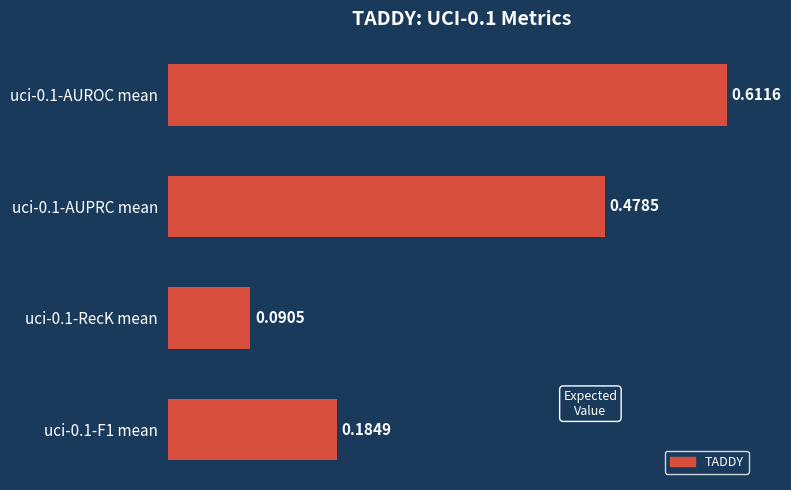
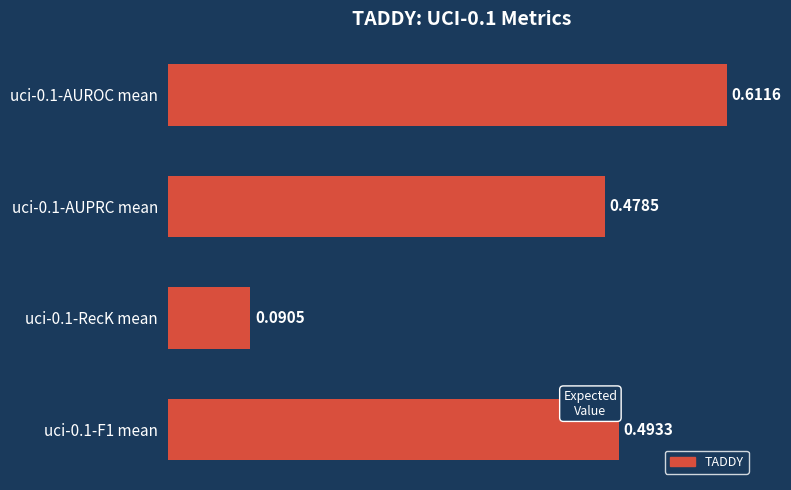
  {
    "uci-0.1-AUROC mean": 0.6116,
    "uci-0.1-AUPRC mean": 0.4785,
    "uci-0.1-RecK mean": 0.0905,
-   "uci-0.1-F1 mean": 0.1849
+   "uci-0.1-F1 mean": 0.4933
  }
